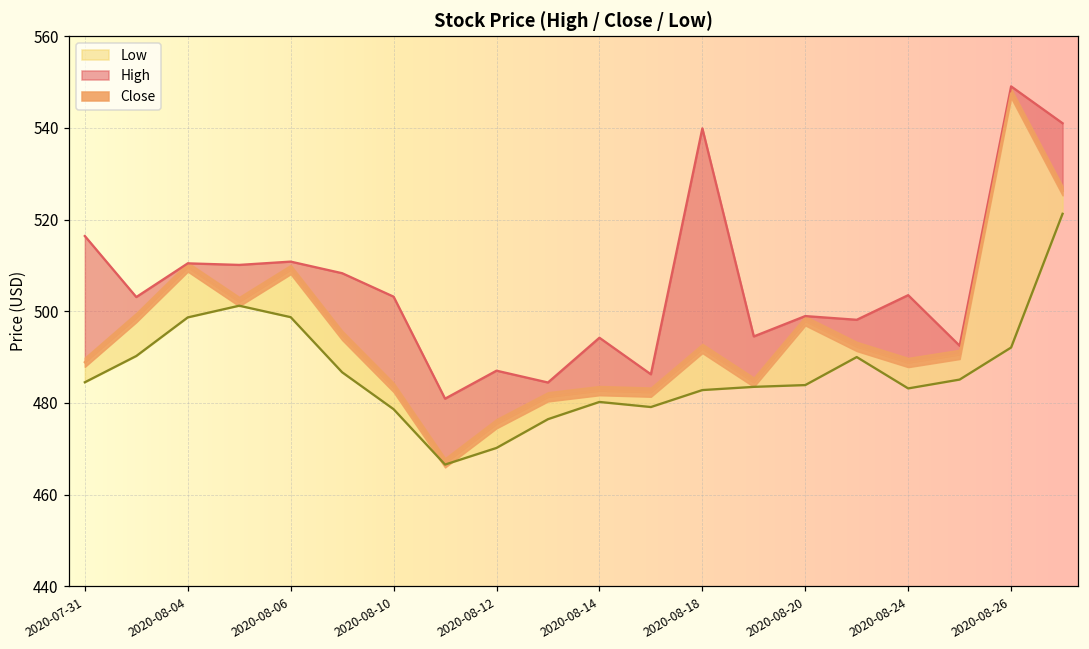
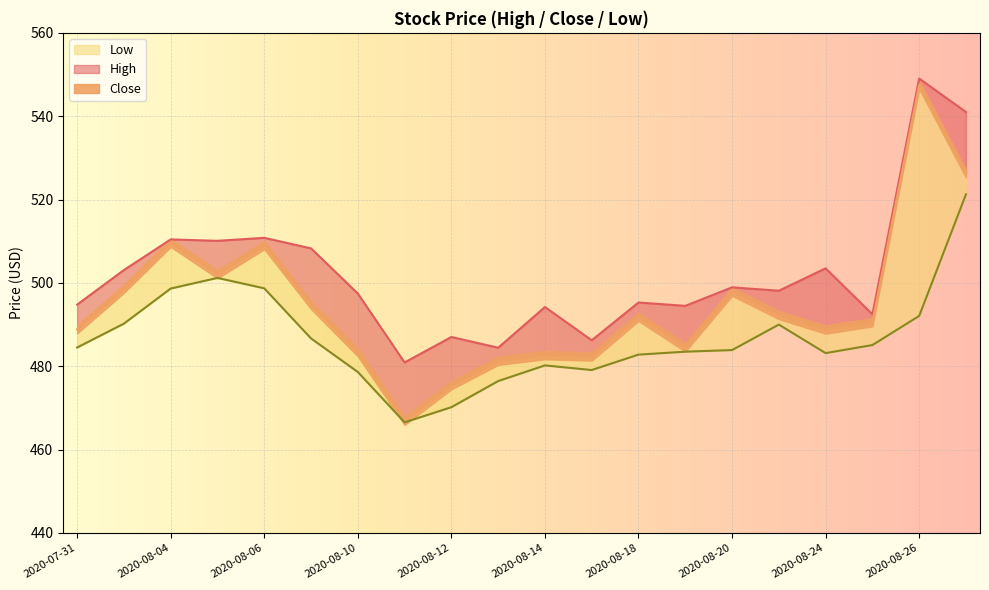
  {
    "High": {
-     "2020-07-31": 516,
+     "2020-07-31": 495,
      "2020-08-06": 511,
-     "2020-08-10": 503,
+     "2020-08-10": 497,
      "2020-08-12": 487,
      "2020-08-14": 494,
-     "2020-08-18": 540,
+     "2020-08-18": 495,
      "2020-08-24": 504
    }
  }
